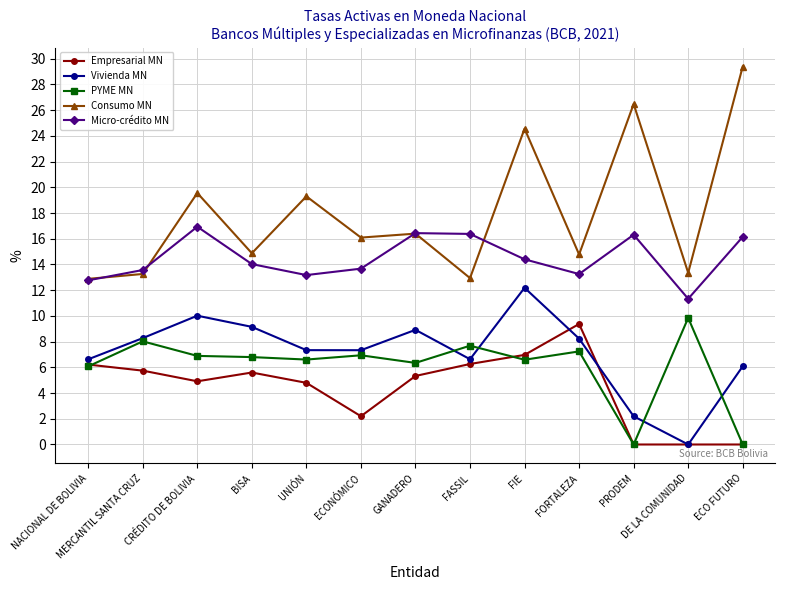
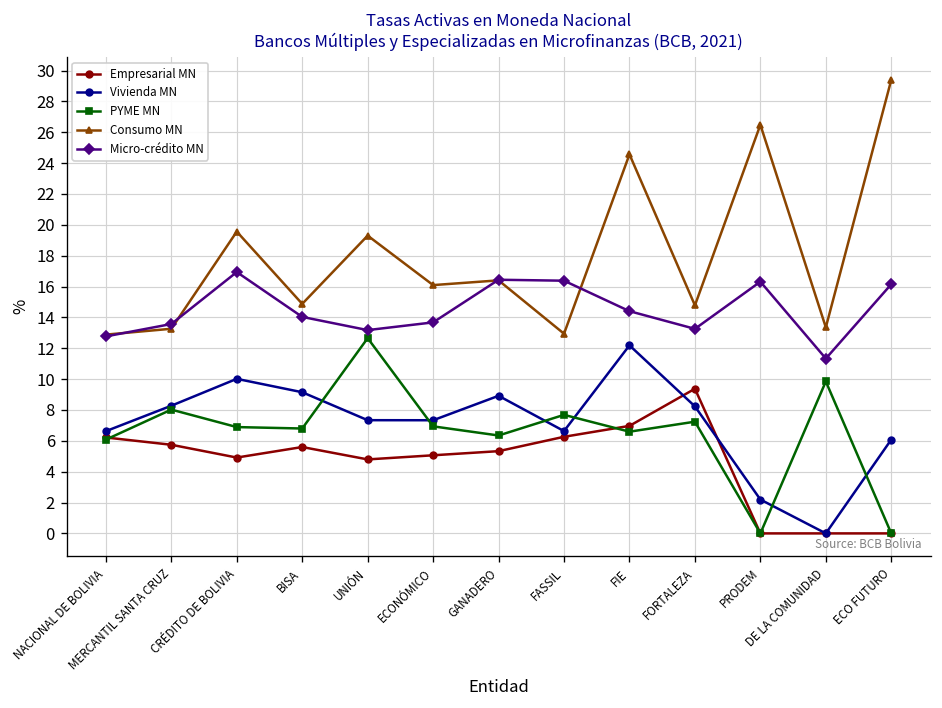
  {
    "Empresarial MN": {
      "MERCANTIL SANTA CRUZ": 5.7,
      "CRÉDITO DE BOLIVIA": 4.9,
      "BISA": 5.6,
      "UNIÓN": 4.8,
-     "ECONÓMICO": 2.2,
+     "ECONÓMICO": 5.1,
      "GANADERO": 5.3,
      "FASSIL": 6.3,
      "FIE": 7.0,
      "FORTALEZA": 9.4
    },
    "Vivienda MN": {
      "NACIONAL DE BOLIVIA": 6.6,
      "MERCANTIL SANTA CRUZ": 8.3,
      "CRÉDITO DE BOLIVIA": 10.0,
      "BISA": 9.1,
      "UNIÓN": 7.3,
      "ECONÓMICO": 7.3,
      "GANADERO": 8.9,
      "FASSIL": 6.6,
      "FIE": 12.2,
      "FORTALEZA": 8.2,
      "PRODEM": 2.2,
      "ECO FUTURO": 6.1
    },
    "PYME MN": {
      "MERCANTIL SANTA CRUZ": 8.0,
      "CRÉDITO DE BOLIVIA": 6.9,
      "BISA": 6.8,
-     "UNIÓN": 6.6,
+     "UNIÓN": 12.7,
      "ECONÓMICO": 6.9,
      "GANADERO": 6.3,
      "FASSIL": 7.7,
      "FIE": 6.6,
      "FORTALEZA": 7.2,
      "DE LA COMUNIDAD": 9.8
    },
    "Consumo MN": {
      "MERCANTIL SANTA CRUZ": 13.3,
      "CRÉDITO DE BOLIVIA": 19.6,
      "BISA": 14.9,
      "UNIÓN": 19.3,
      "ECONÓMICO": 16.1,
      "FASSIL": 12.9,
      "FIE": 24.6,
      "FORTALEZA": 14.8,
      "PRODEM": 26.5,
      "DE LA COMUNIDAD": 13.4,
      "ECO FUTURO": 29.4
    },
    "Micro-crédito MN": {
      "MERCANTIL SANTA CRUZ": 13.6,
      "CRÉDITO DE BOLIVIA": 16.9,
      "BISA": 14.0,
      "UNIÓN": 13.2,
      "ECONÓMICO": 13.7,
      "FASSIL": 16.4,
      "FIE": 14.4,
      "FORTALEZA": 13.3,
      "PRODEM": 16.3,
      "DE LA COMUNIDAD": 11.3,
      "ECO FUTURO": 16.1
    }
  }
